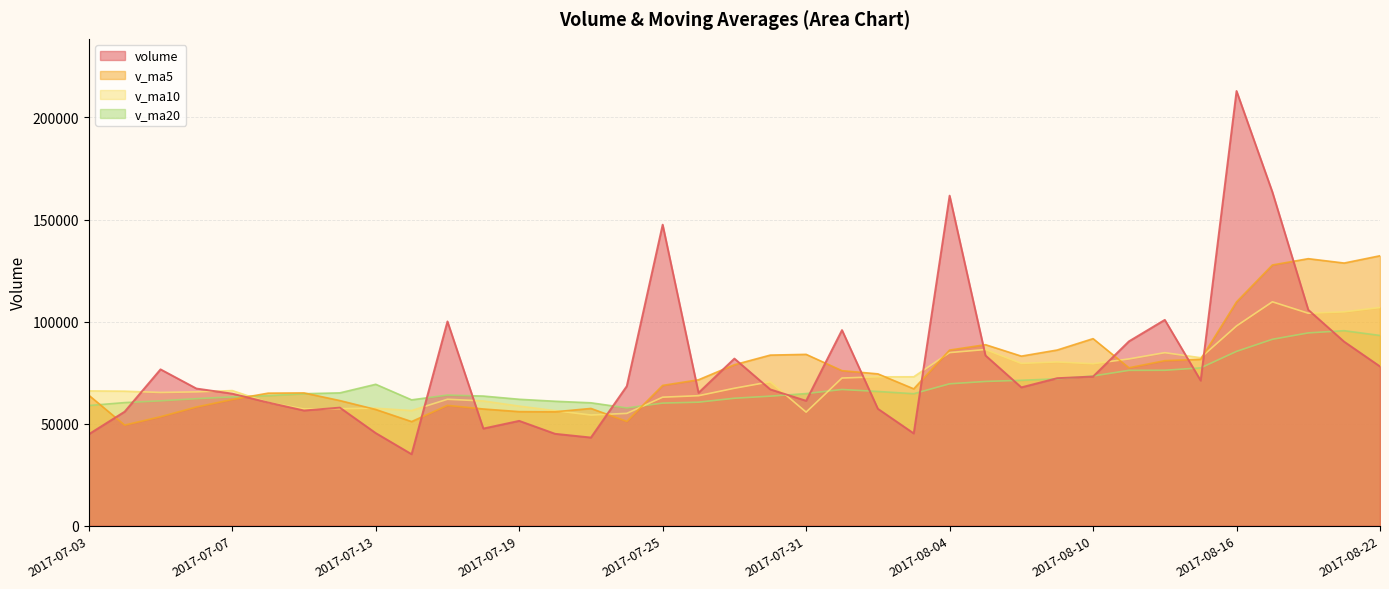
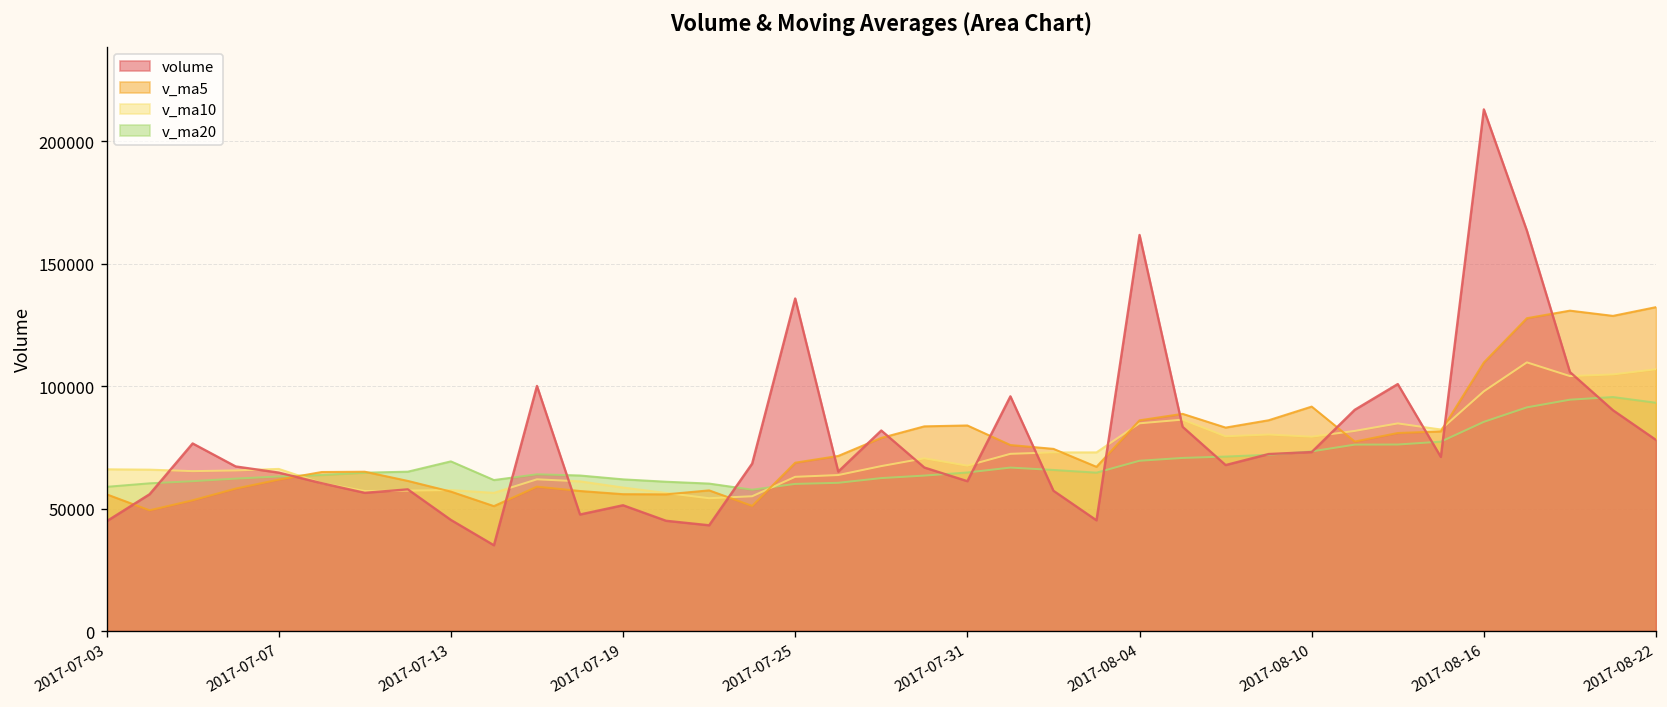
  {
    "v_ma20": {
      "2017-07-03": 59000,
      "2017-07-07": 63000,
      "2017-07-13": 69000,
      "2017-07-19": 62000,
      "2017-07-25": 60000,
      "2017-07-31": 65000,
      "2017-08-04": 70000,
      "2017-08-16": 85000,
      "2017-08-22": 93000
    },
    "v_ma10": {
      "2017-07-03": 66000,
      "2017-07-07": 66000,
      "2017-07-19": 59000,
      "2017-07-25": 63000,
-     "2017-07-31": 56000,
+     "2017-07-31": 68000,
      "2017-08-10": 79000,
      "2017-08-16": 98000,
      "2017-08-22": 107000
    },
    "v_ma5": {
-     "2017-07-03": 64000,
+     "2017-07-03": 56000,
      "2017-07-07": 62000,
      "2017-07-19": 56000,
      "2017-07-25": 69000,
      "2017-07-31": 84000,
      "2017-08-10": 92000,
      "2017-08-16": 110000,
      "2017-08-22": 132000
    },
    "volume": {
      "2017-07-03": 45000,
      "2017-07-07": 65000,
      "2017-07-13": 45000,
      "2017-07-19": 51000,
-     "2017-07-25": 147000,
+     "2017-07-25": 136000,
      "2017-07-31": 61000,
      "2017-08-04": 162000,
      "2017-08-16": 213000,
      "2017-08-22": 78000
    }
  }
